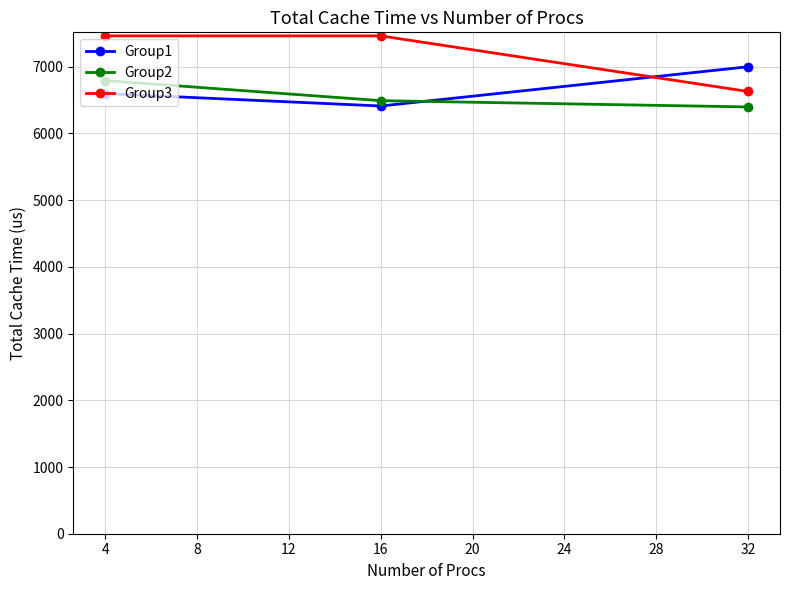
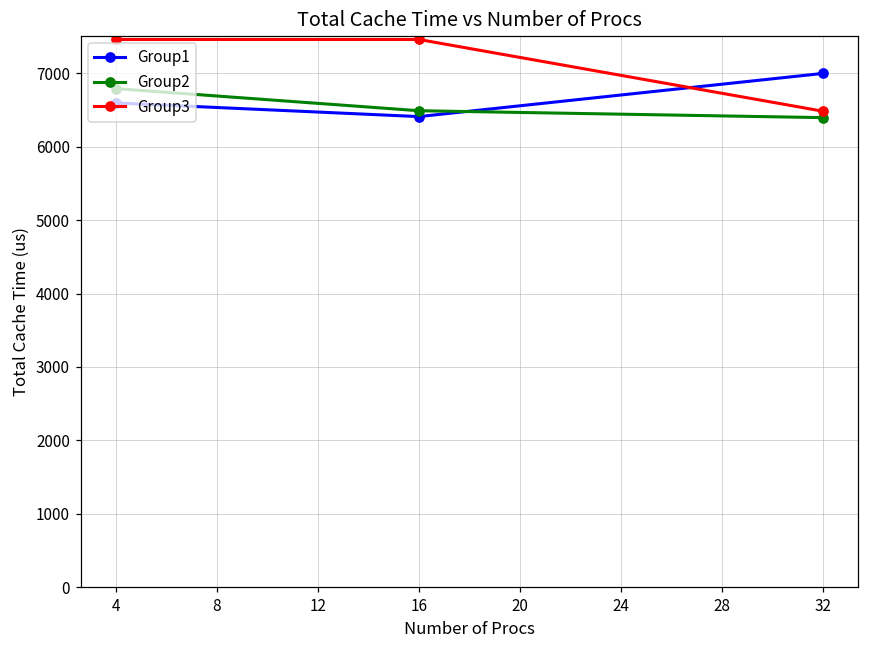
  {
    "Group1": {
      "16": 6400,
      "32": 7000
    },
    "Group2": {
      "16": 6500,
      "32": 6400
    },
    "Group3": {
      "4": 7500,
      "16": 7500,
-     "32": 6600
+     "32": 6500
    }
  }
